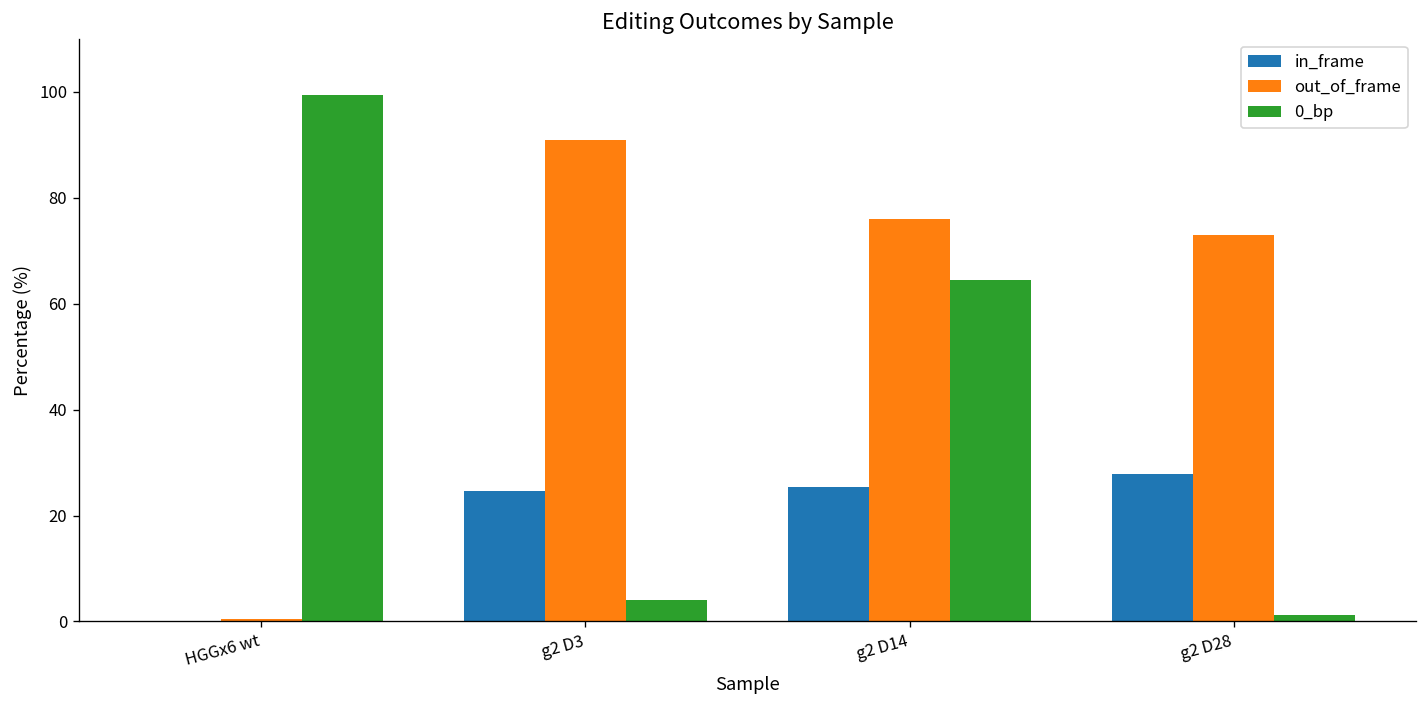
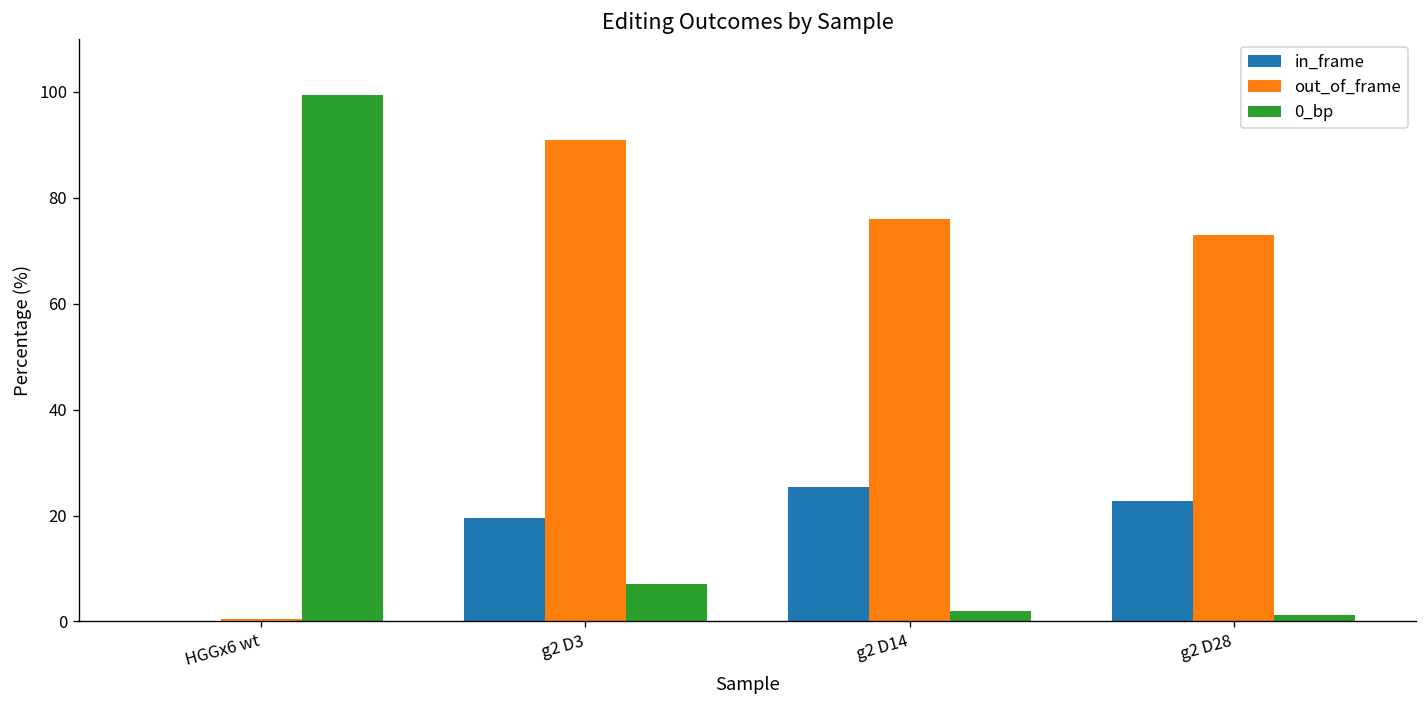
  {
    "in_frame": {
-     "g2 D3": 25,
+     "g2 D3": 20,
      "g2 D14": 25,
-     "g2 D28": 28
+     "g2 D28": 23
    },
    "out_of_frame": {
      "g2 D3": 91,
      "g2 D14": 76,
      "g2 D28": 73
    },
    "0_bp": {
      "HGGx6 wt": 99,
-     "g2 D3": 4,
-     "g2 D14": 65,
+     "g2 D3": 7,
+     "g2 D14": 2,
      "g2 D28": 1
    }
  }
